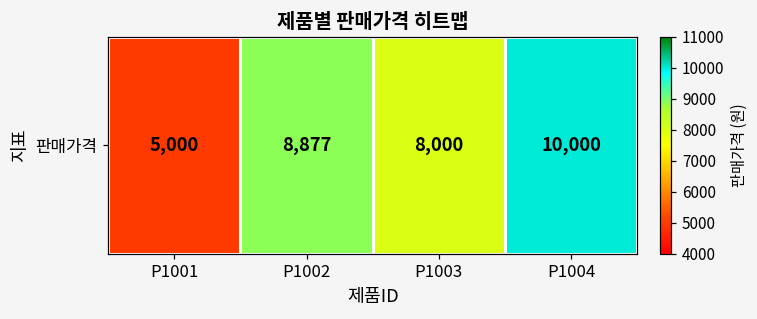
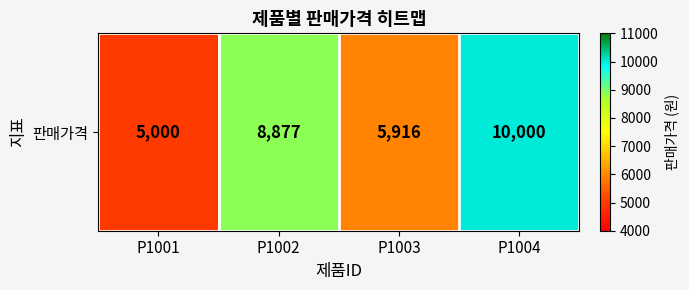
  {
    "판매가격": {
      "P1001": "5,000",
      "P1002": "8,877",
-     "P1003": "8,000",
+     "P1003": "5,916",
      "P1004": "10,000"
    }
  }
